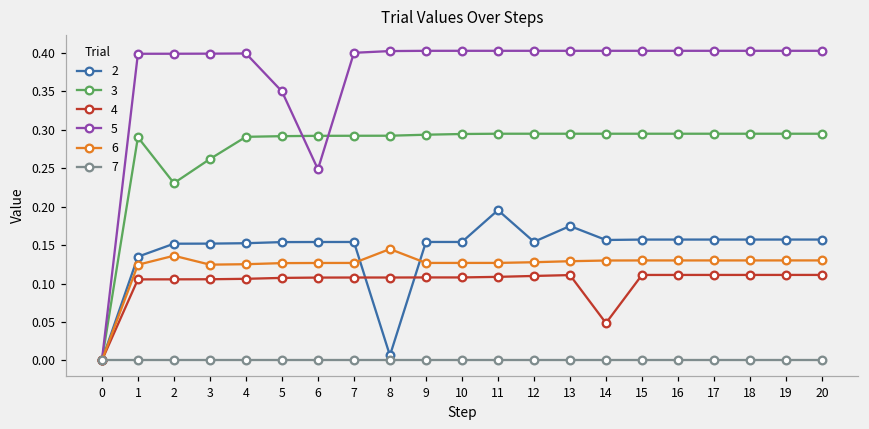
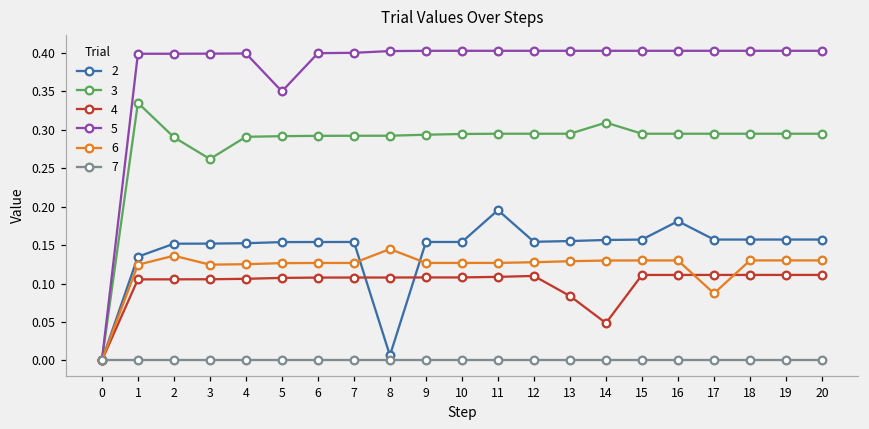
  {
    "2": {
      "1": 0.13,
      "2": 0.15,
      "3": 0.15,
      "4": 0.15,
      "5": 0.15,
      "6": 0.15,
      "7": 0.15,
      "8": 0.01,
      "9": 0.15,
      "10": 0.15,
      "11": 0.20,
      "12": 0.15,
-     "13": 0.17,
+     "13": 0.16,
      "14": 0.16,
      "15": 0.16,
-     "16": 0.16,
+     "16": 0.18,
      "17": 0.16,
      "18": 0.16,
      "19": 0.16,
      "20": 0.16
    },
    "3": {
-     "1": 0.29,
-     "2": 0.23,
+     "1": 0.33,
+     "2": 0.29,
      "3": 0.26,
      "4": 0.29,
      "5": 0.29,
      "6": 0.29,
      "7": 0.29,
      "8": 0.29,
      "9": 0.29,
      "10": 0.29,
      "11": 0.29,
      "12": 0.29,
      "13": 0.29,
-     "14": 0.29,
+     "14": 0.31,
      "15": 0.29,
      "16": 0.29,
      "17": 0.29,
      "18": 0.29,
      "19": 0.29,
      "20": 0.29
    },
    "4": {
      "1": 0.11,
      "2": 0.11,
      "3": 0.11,
      "4": 0.11,
      "5": 0.11,
      "6": 0.11,
      "7": 0.11,
      "8": 0.11,
      "9": 0.11,
      "10": 0.11,
      "11": 0.11,
      "12": 0.11,
-     "13": 0.11,
+     "13": 0.08,
      "14": 0.05,
      "15": 0.11,
      "16": 0.11,
      "17": 0.11,
      "18": 0.11,
      "19": 0.11,
      "20": 0.11
    },
    "5": {
      "1": 0.40,
      "2": 0.40,
      "3": 0.40,
      "4": 0.40,
      "5": 0.35,
-     "6": 0.25,
+     "6": 0.40,
      "7": 0.40,
      "8": 0.40,
      "9": 0.40,
      "10": 0.40,
      "11": 0.40,
      "12": 0.40,
      "13": 0.40,
      "14": 0.40,
      "15": 0.40,
      "16": 0.40,
      "17": 0.40,
      "18": 0.40,
      "19": 0.40,
      "20": 0.40
    },
    "6": {
      "1": 0.12,
      "2": 0.14,
      "3": 0.12,
      "4": 0.13,
      "5": 0.13,
      "6": 0.13,
      "7": 0.13,
      "8": 0.14,
      "9": 0.13,
      "10": 0.13,
      "11": 0.13,
      "12": 0.13,
      "13": 0.13,
      "14": 0.13,
      "15": 0.13,
      "16": 0.13,
-     "17": 0.13,
+     "17": 0.09,
      "18": 0.13,
      "19": 0.13,
      "20": 0.13
    },
    "7": {
      "1": 0.00,
      "2": 0.00,
      "3": 0.00,
      "4": 0.00,
      "5": 0.00,
      "6": 0.00,
      "7": 0.00,
      "8": 0.00,
      "9": 0.00,
      "10": 0.00,
      "11": 0.00,
      "12": 0.00,
      "13": 0.00,
      "14": 0.00,
      "15": 0.00,
      "16": 0.00,
      "17": 0.00,
      "18": 0.00,
      "19": 0.00,
      "20": 0.00
    }
  }
